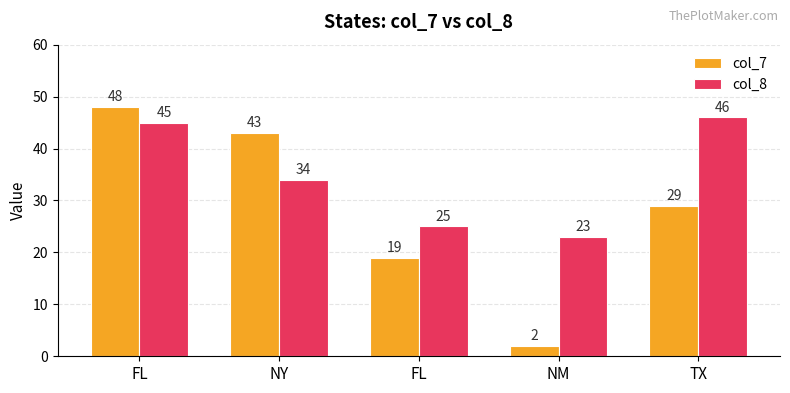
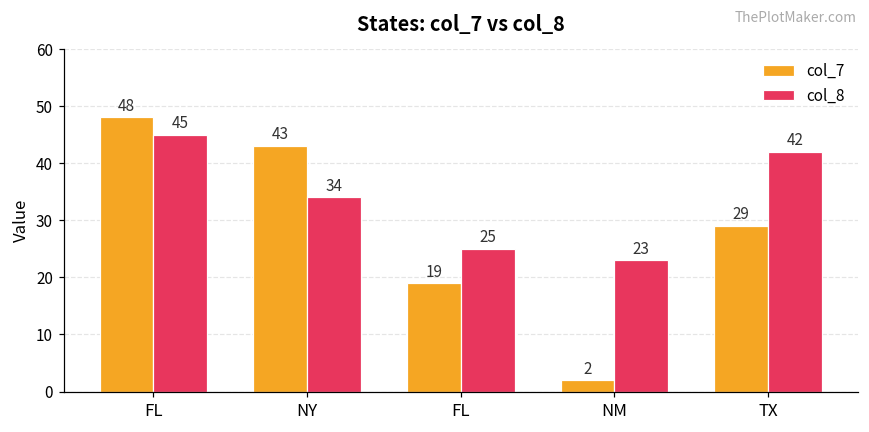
  {
    "col_7": {
      "NY": 43,
      "NM": 2,
      "TX": 29
    },
    "col_8": {
      "NY": 34,
      "NM": 23,
-     "TX": 46
+     "TX": 42
    }
  }
